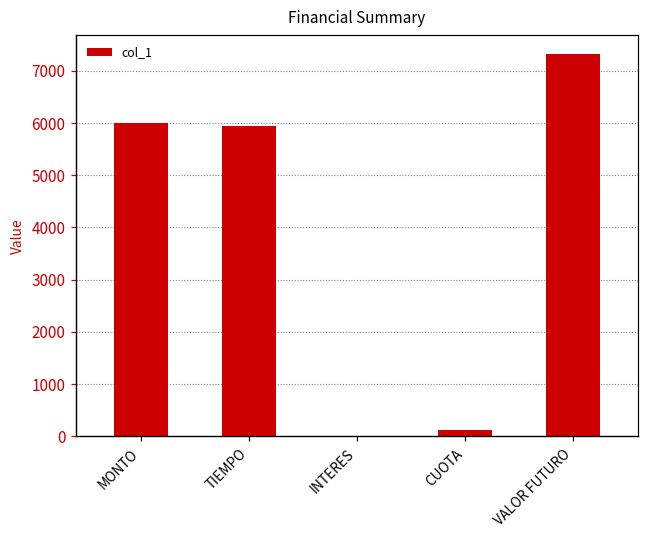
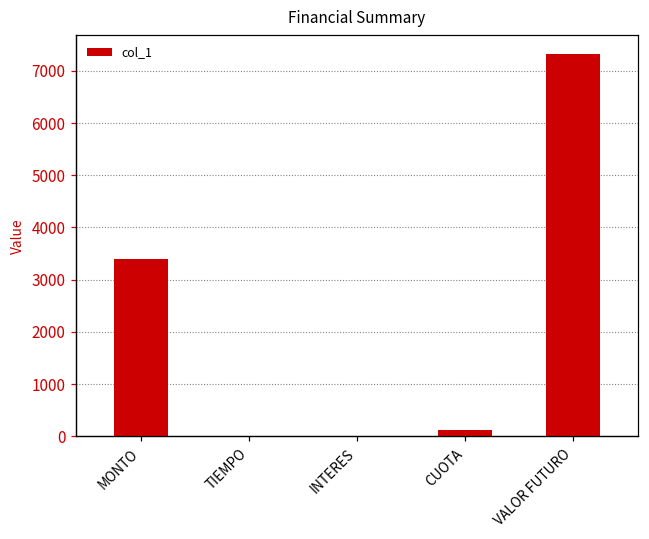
  {
-   "MONTO": 6000,
-   "TIEMPO": 5900,
+   "MONTO": 3400,
+   "TIEMPO": 0,
    "CUOTA": 100,
    "VALOR FUTURO": 7300
  }
